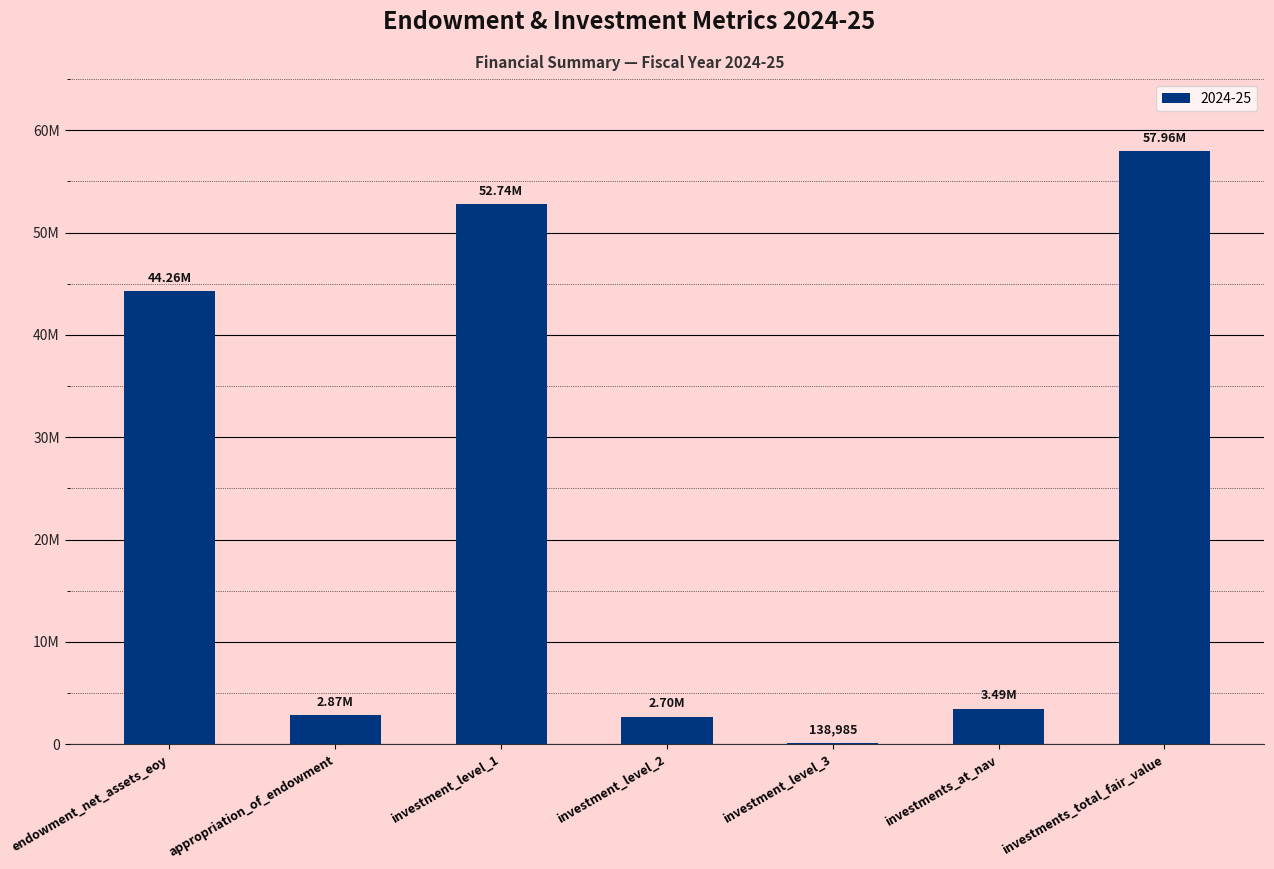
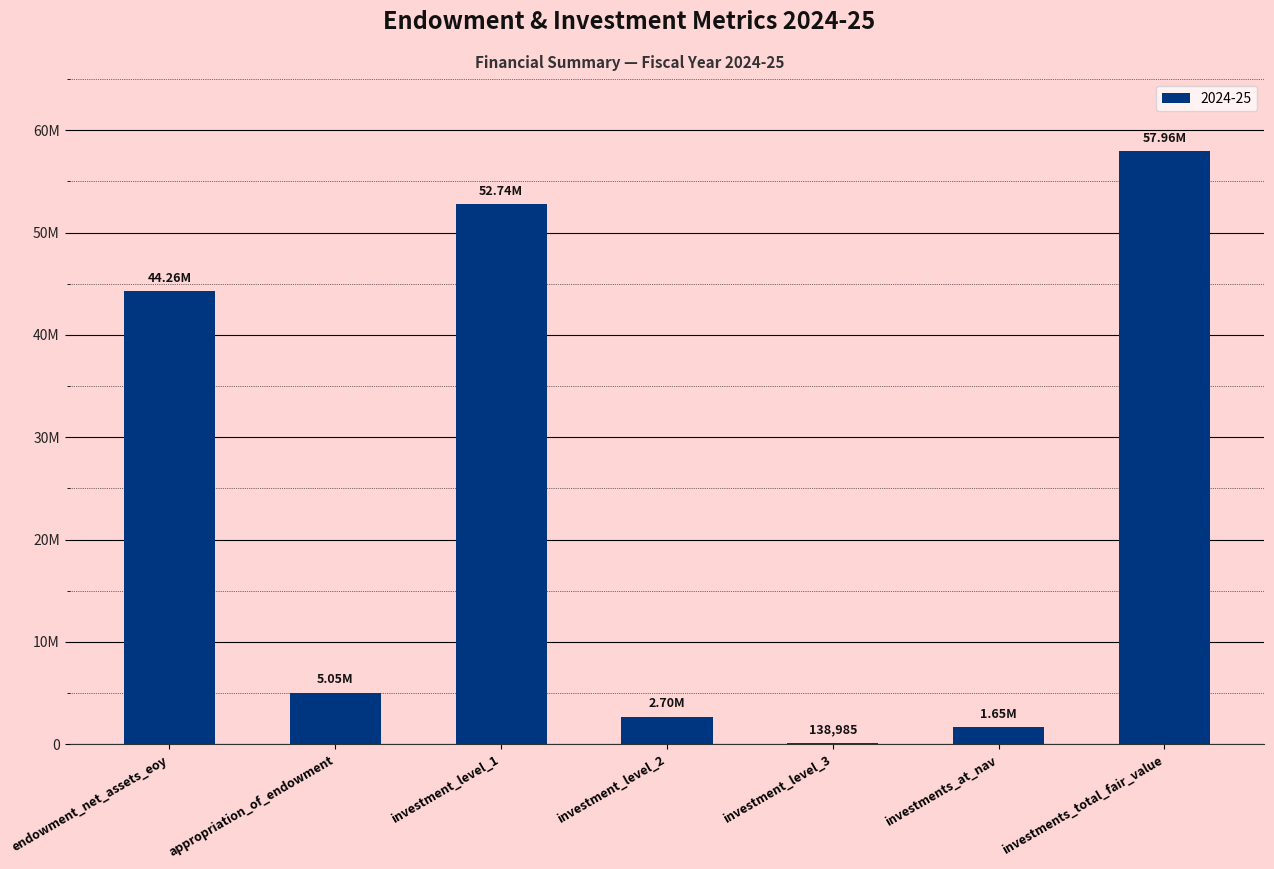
  {
    "endowment_net_assets_eoy": "44.26M",
-   "appropriation_of_endowment": "2.87M",
+   "appropriation_of_endowment": "5.05M",
    "investment_level_1": "52.74M",
    "investment_level_2": "2.70M",
    "investment_level_3": "138,985",
-   "investments_at_nav": "3.49M",
+   "investments_at_nav": "1.65M",
    "investments_total_fair_value": "57.96M"
  }
